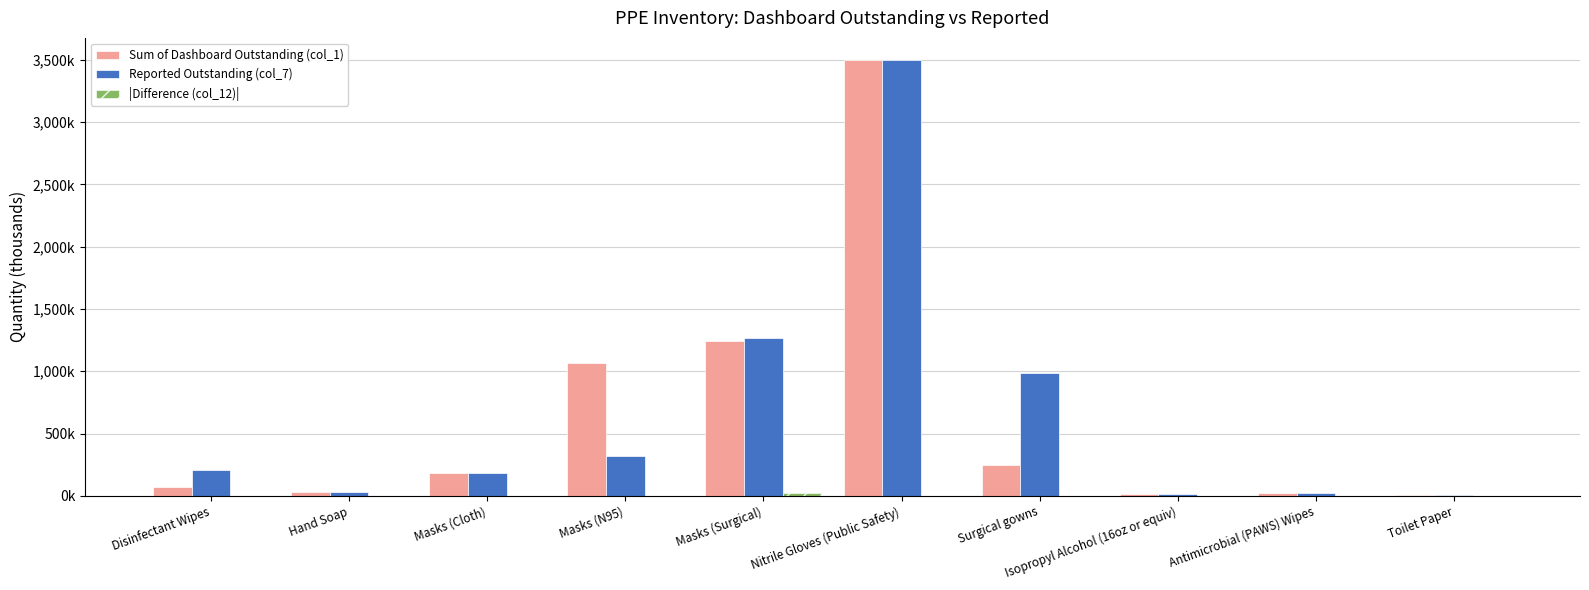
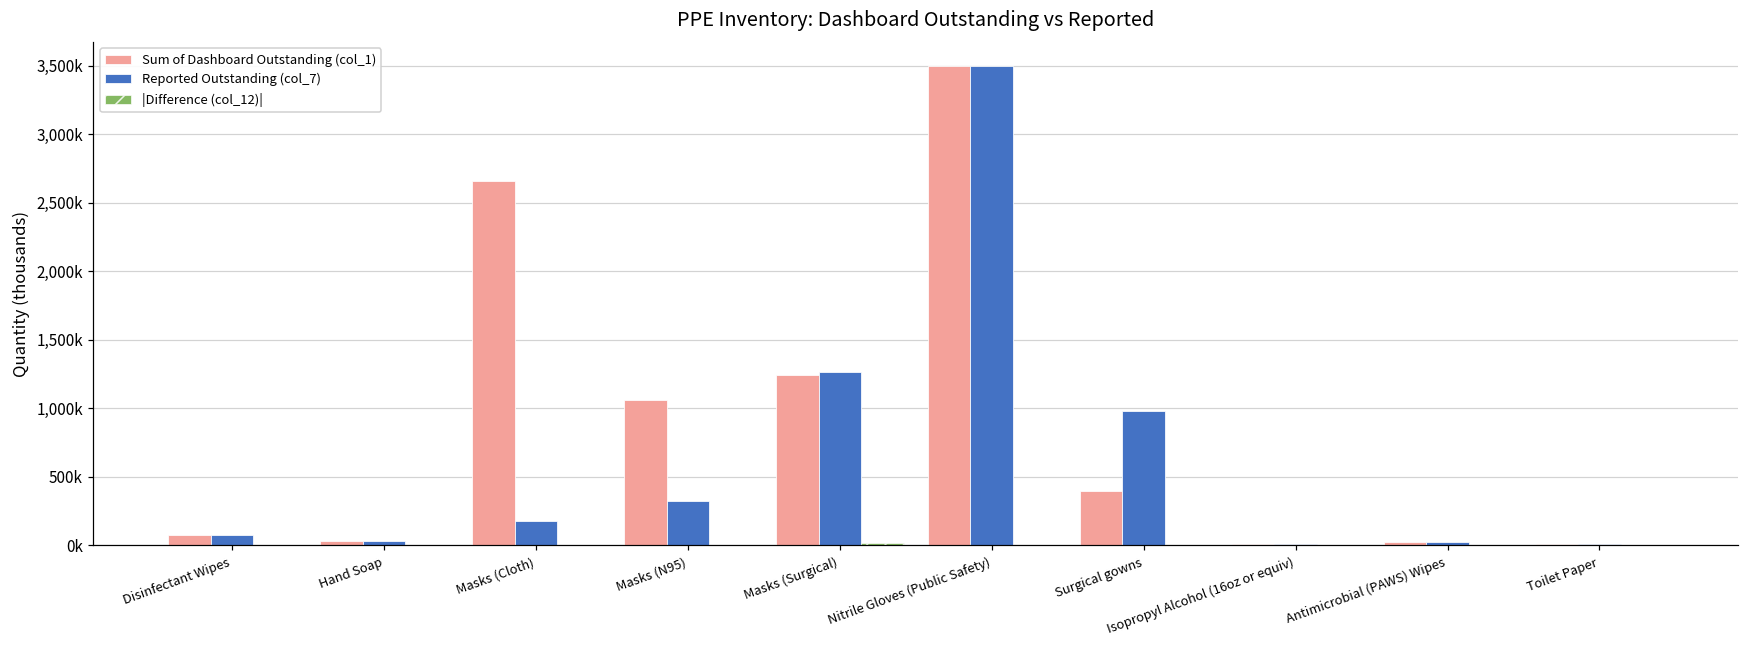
  {
    "Sum of Dashboard Outstanding (col_1)": {
      "Disinfectant Wipes": "70,000",
      "Hand Soap": "30,000",
-     "Masks (Cloth)": "180,000",
+     "Masks (Cloth)": "2,660,000",
      "Masks (N95)": "1,060,000",
      "Masks (Surgical)": "1,240,000",
      "Nitrile Gloves (Public Safety)": "3,500,000",
-     "Surgical gowns": "250,000",
+     "Surgical gowns": "400,000",
      "Antimicrobial (PAWS) Wipes": "20,000"
    },
    "Reported Outstanding (col_7)": {
-     "Disinfectant Wipes": "210,000",
+     "Disinfectant Wipes": "70,000",
      "Hand Soap": "30,000",
      "Masks (Cloth)": "180,000",
      "Masks (N95)": "320,000",
      "Masks (Surgical)": "1,260,000",
      "Nitrile Gloves (Public Safety)": "3,500,000",
      "Surgical gowns": "980,000",
      "Antimicrobial (PAWS) Wipes": "20,000"
    },
    "|Difference (col_12)|": {
      "Disinfectant Wipes": "0",
      "Hand Soap": "0",
      "Masks (Cloth)": "0",
      "Nitrile Gloves (Public Safety)": "0",
      "Isopropyl Alcohol (16oz or equiv)": "0",
      "Antimicrobial (PAWS) Wipes": "0",
      "Toilet Paper": "0"
    }
  }
